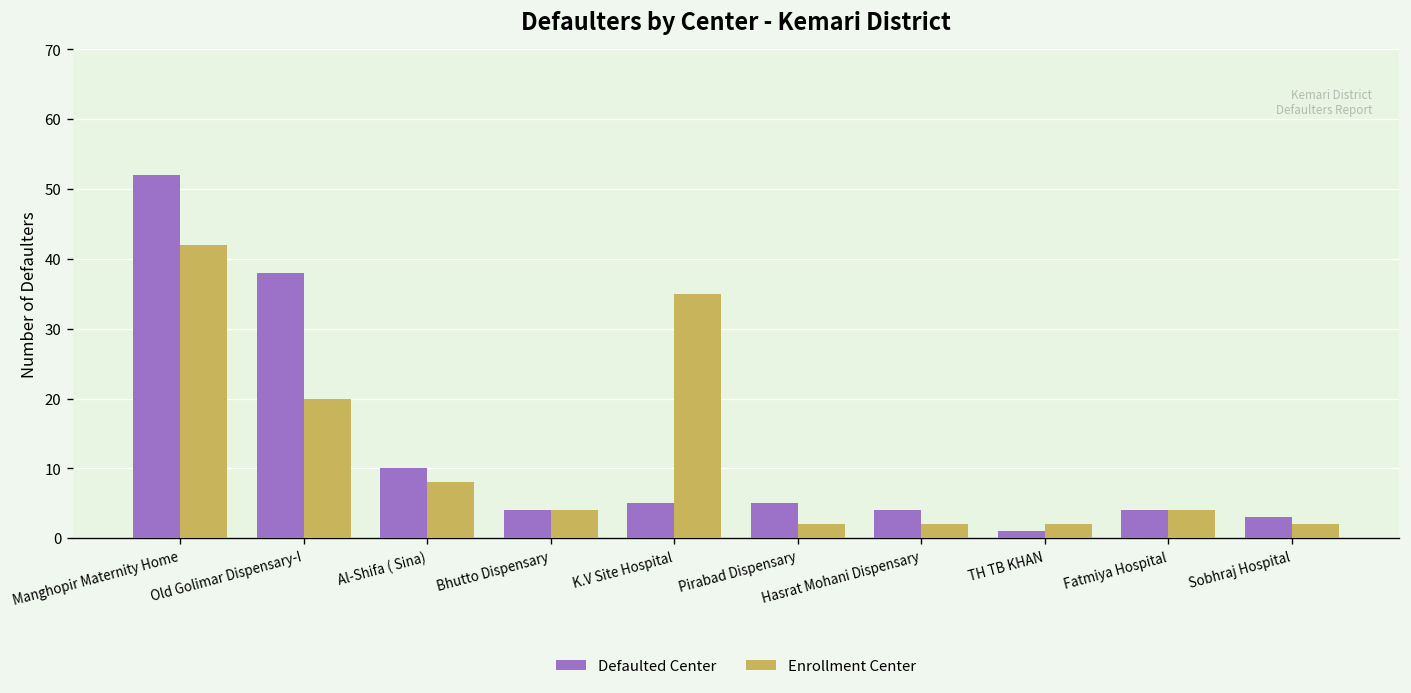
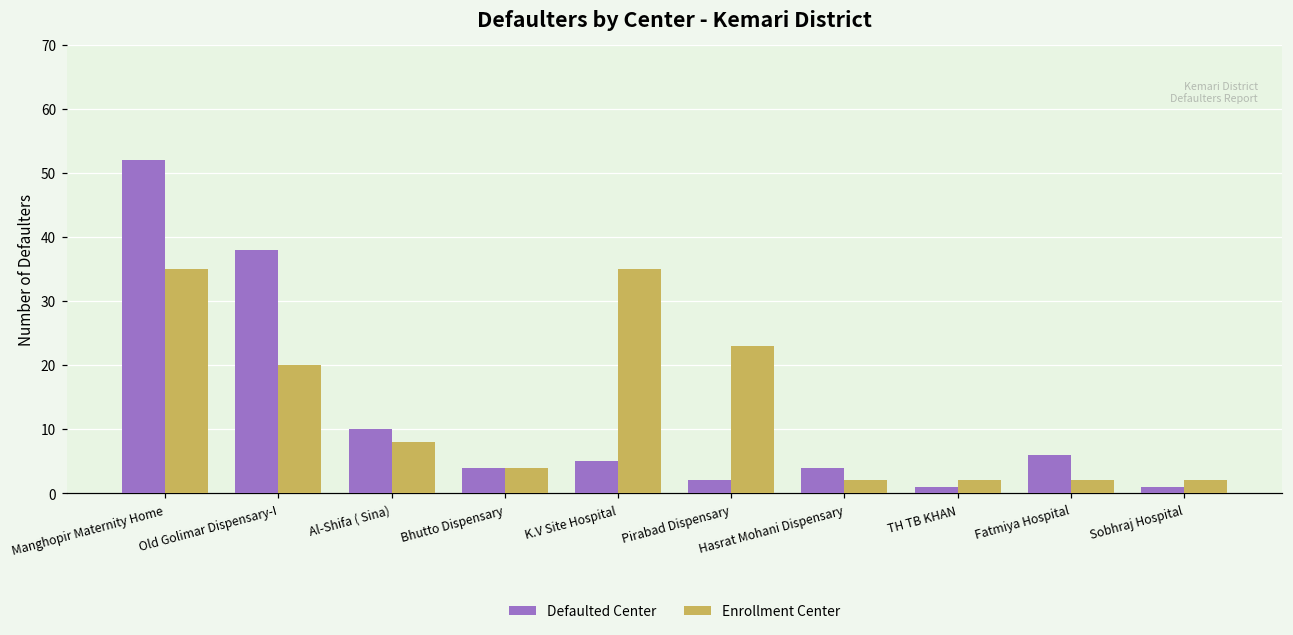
  {
    "Defaulted Center": {
      "Manghopir Maternity Home": 52,
      "Old Golimar Dispensary-I": 38,
      "Al-Shifa ( Sina)": 10,
      "Bhutto Dispensary": 4,
      "K.V Site Hospital": 5,
-     "Pirabad Dispensary": 5,
+     "Pirabad Dispensary": 2,
      "Hasrat Mohani Dispensary": 4,
      "TH TB KHAN": 1,
-     "Fatmiya Hospital": 4,
-     "Sobhraj Hospital": 3
+     "Fatmiya Hospital": 6,
+     "Sobhraj Hospital": 1
    },
    "Enrollment Center": {
-     "Manghopir Maternity Home": 42,
+     "Manghopir Maternity Home": 35,
      "Old Golimar Dispensary-I": 20,
      "Al-Shifa ( Sina)": 8,
      "Bhutto Dispensary": 4,
      "K.V Site Hospital": 35,
-     "Pirabad Dispensary": 2,
+     "Pirabad Dispensary": 23,
      "Hasrat Mohani Dispensary": 2,
      "TH TB KHAN": 2,
-     "Fatmiya Hospital": 4,
+     "Fatmiya Hospital": 2,
      "Sobhraj Hospital": 2
    }
  }
